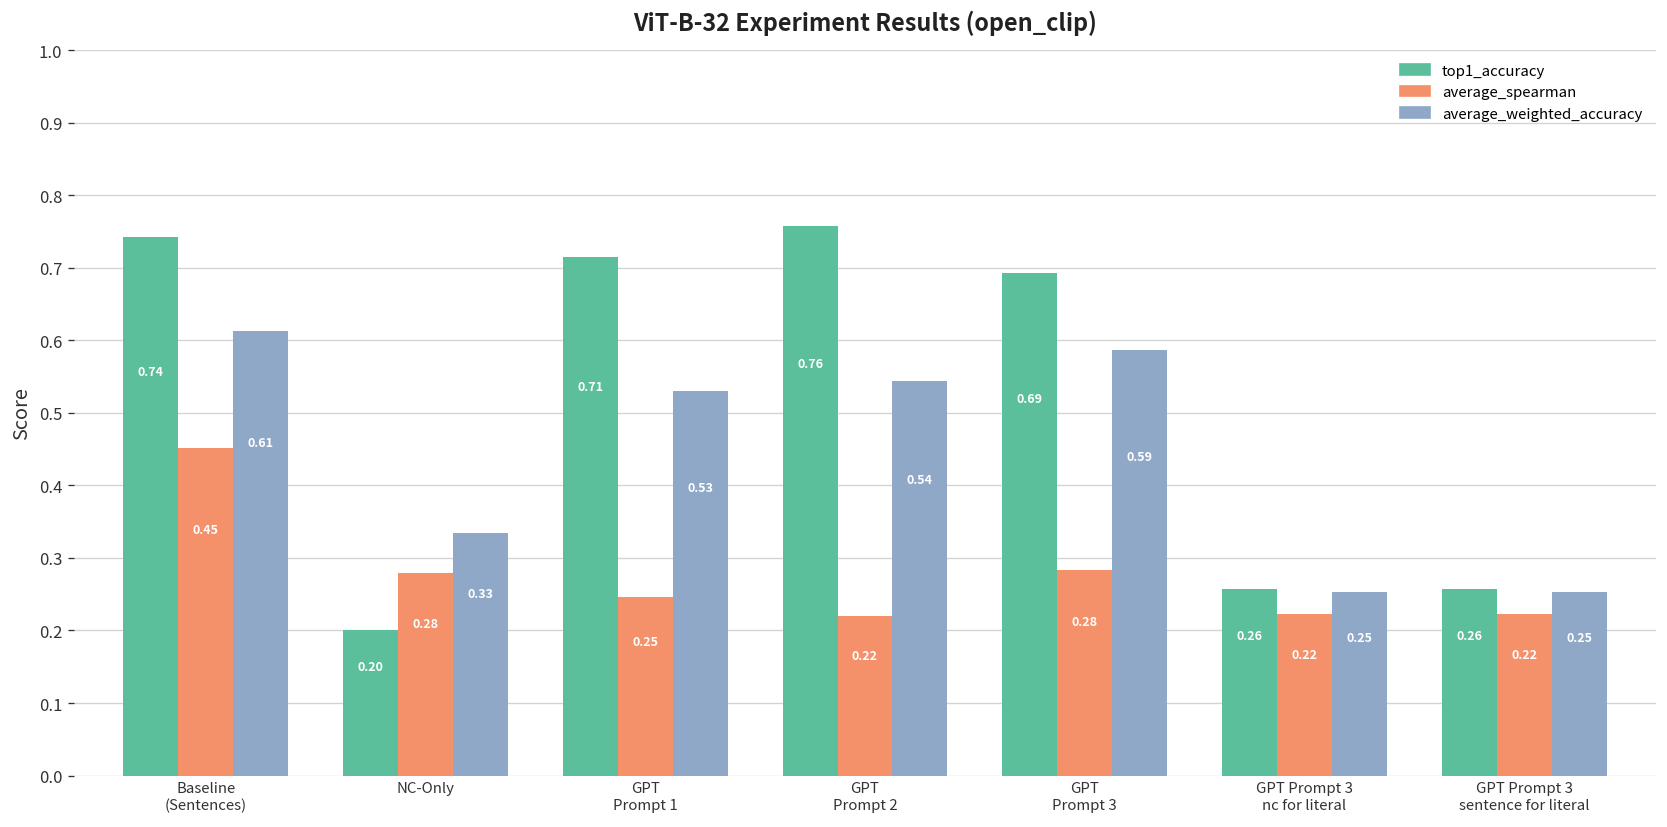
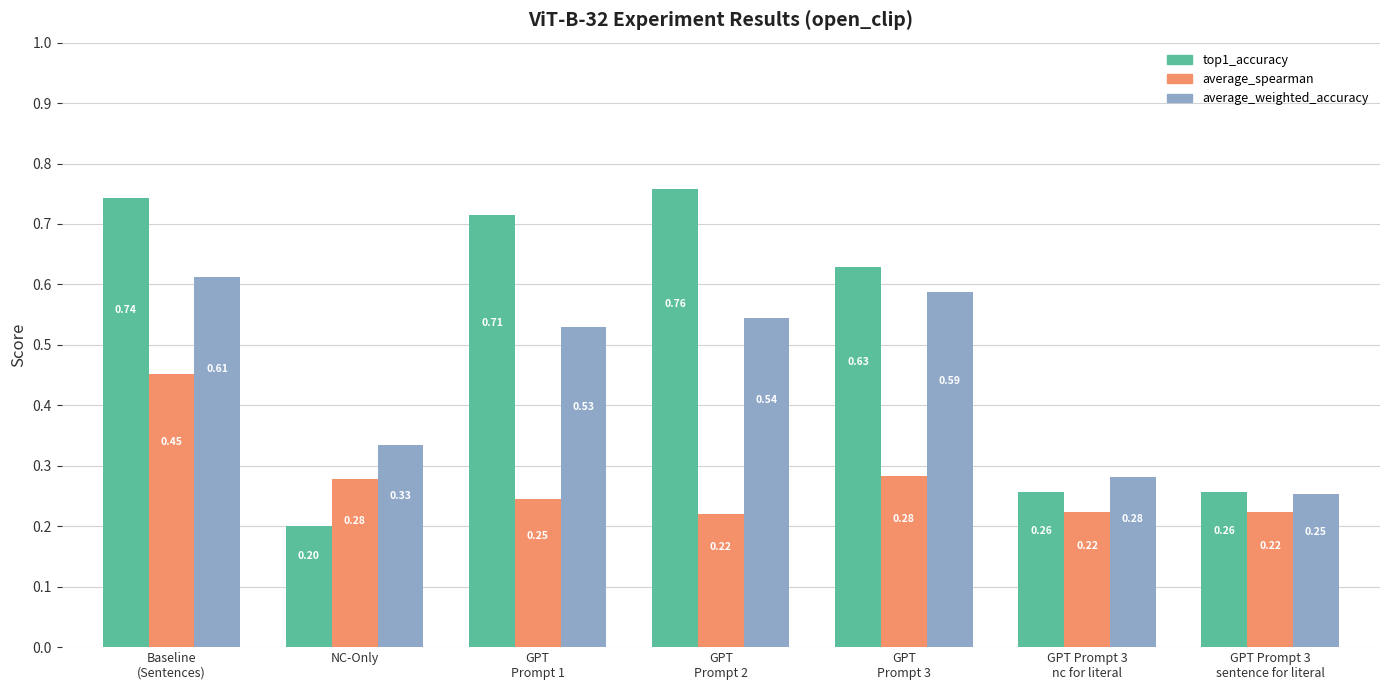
  {
    "top1_accuracy": {
      "Baseline (Sentences)": 0.74,
      "NC-Only": 0.20,
      "GPT Prompt 1": 0.71,
      "GPT Prompt 2": 0.76,
-     "GPT Prompt 3": 0.69,
+     "GPT Prompt 3": 0.63,
      "GPT Prompt 3 nc for literal": 0.26,
      "GPT Prompt 3 sentence for literal": 0.26
    },
    "average_spearman": {
      "Baseline (Sentences)": 0.45,
      "NC-Only": 0.28,
      "GPT Prompt 1": 0.25,
      "GPT Prompt 2": 0.22,
      "GPT Prompt 3": 0.28,
      "GPT Prompt 3 nc for literal": 0.22,
      "GPT Prompt 3 sentence for literal": 0.22
    },
    "average_weighted_accuracy": {
      "Baseline (Sentences)": 0.61,
      "NC-Only": 0.33,
      "GPT Prompt 1": 0.53,
      "GPT Prompt 2": 0.54,
      "GPT Prompt 3": 0.59,
-     "GPT Prompt 3 nc for literal": 0.25,
+     "GPT Prompt 3 nc for literal": 0.28,
      "GPT Prompt 3 sentence for literal": 0.25
    }
  }
